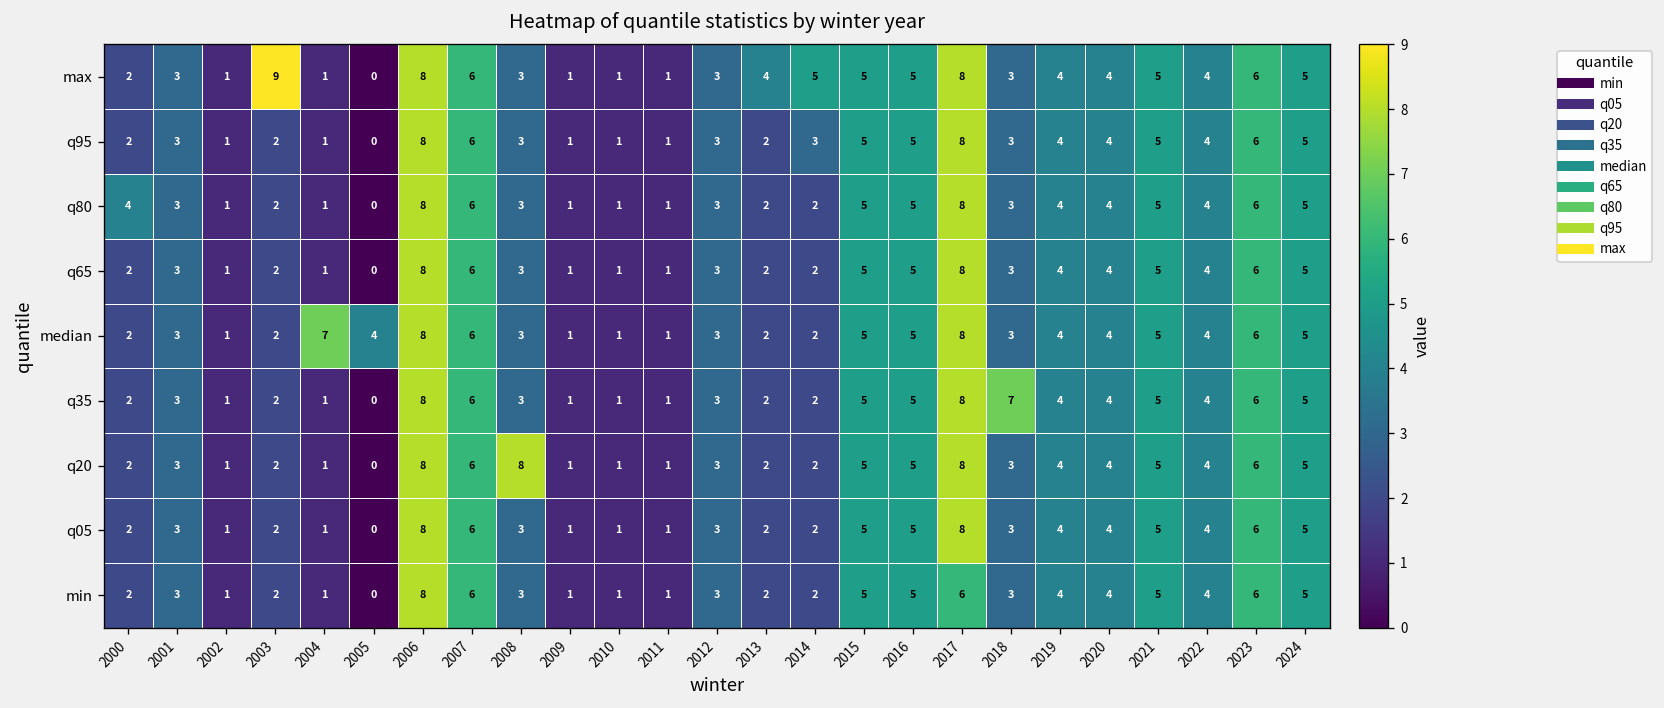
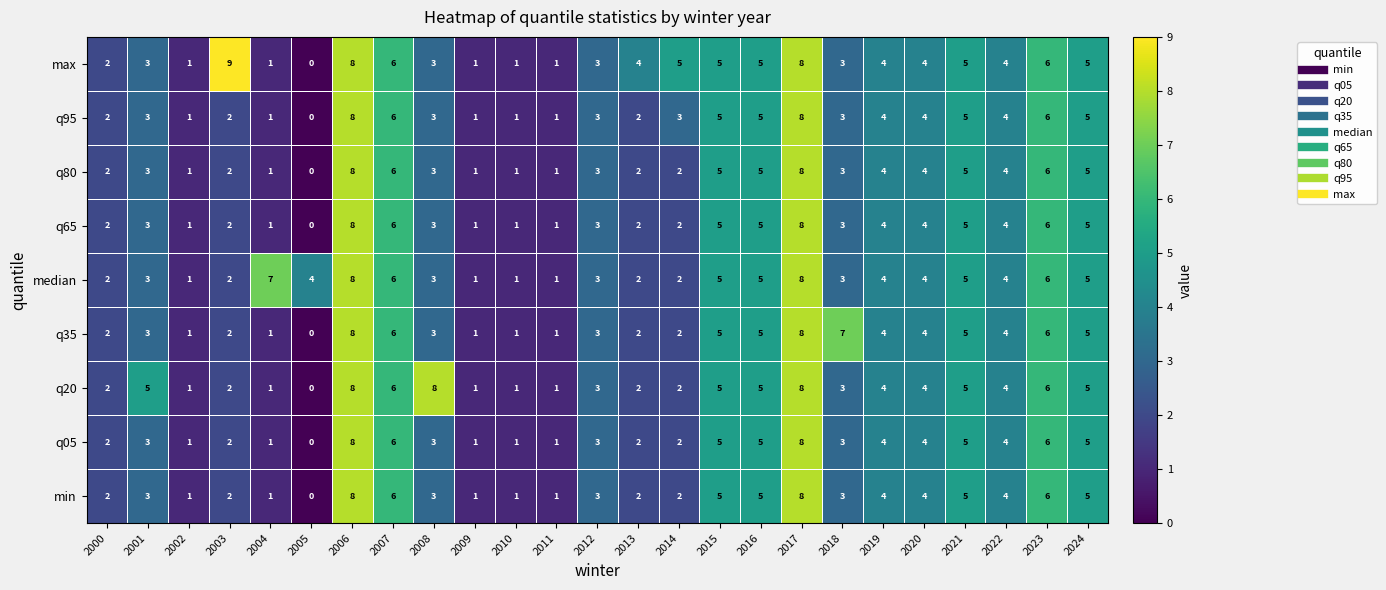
  {
    "q80": {
-     "2000": 4,
+     "2000": 2,
      "2001": 3,
      "2002": 1,
      "2003": 2,
      "2004": 1,
      "2005": 0,
      "2006": 8,
      "2007": 6,
      "2008": 3,
      "2009": 1,
      "2010": 1,
      "2011": 1,
      "2012": 3,
      "2013": 2,
      "2014": 2,
      "2015": 5,
      "2016": 5,
      "2017": 8,
      "2018": 3,
      "2019": 4,
      "2020": 4,
      "2021": 5,
      "2022": 4,
      "2023": 6,
      "2024": 5
    },
    "q20": {
      "2000": 2,
-     "2001": 3,
+     "2001": 5,
      "2002": 1,
      "2003": 2,
      "2004": 1,
      "2005": 0,
      "2006": 8,
      "2007": 6,
      "2008": 8,
      "2009": 1,
      "2010": 1,
      "2011": 1,
      "2012": 3,
      "2013": 2,
      "2014": 2,
      "2015": 5,
      "2016": 5,
      "2017": 8,
      "2018": 3,
      "2019": 4,
      "2020": 4,
      "2021": 5,
      "2022": 4,
      "2023": 6,
      "2024": 5
    },
    "min": {
      "2000": 2,
      "2001": 3,
      "2002": 1,
      "2003": 2,
      "2004": 1,
      "2005": 0,
      "2006": 8,
      "2007": 6,
      "2008": 3,
      "2009": 1,
      "2010": 1,
      "2011": 1,
      "2012": 3,
      "2013": 2,
      "2014": 2,
      "2015": 5,
      "2016": 5,
-     "2017": 6,
+     "2017": 8,
      "2018": 3,
      "2019": 4,
      "2020": 4,
      "2021": 5,
      "2022": 4,
      "2023": 6,
      "2024": 5
    }
  }
